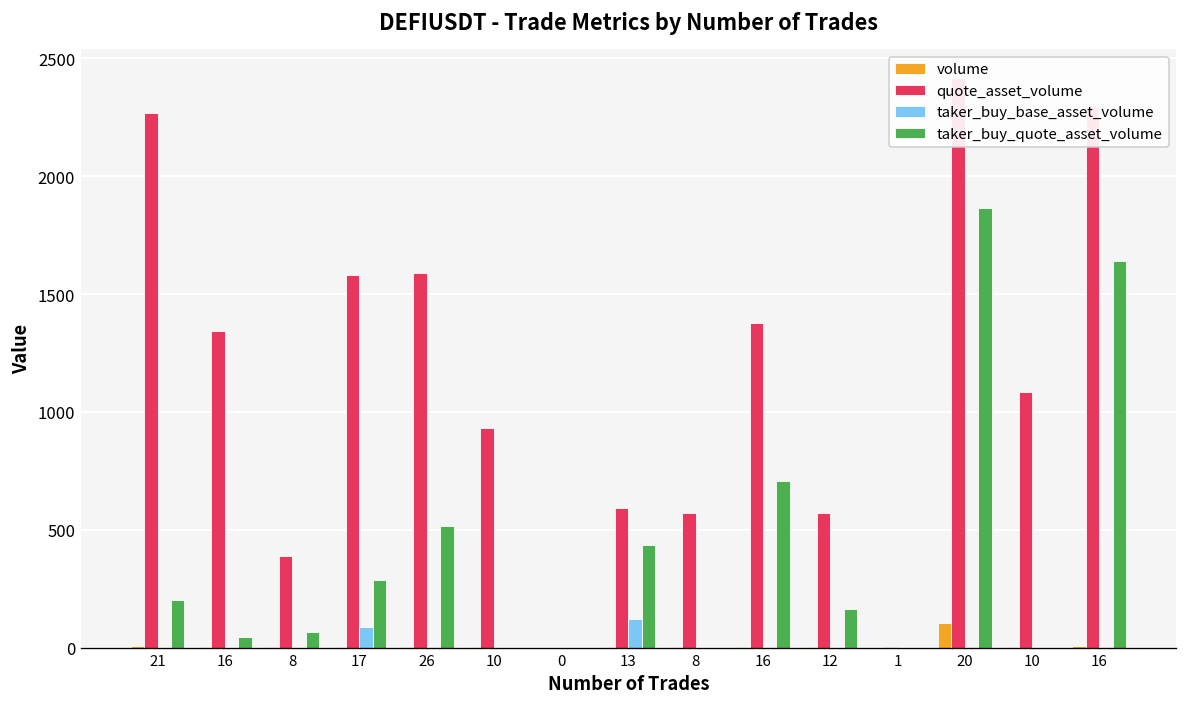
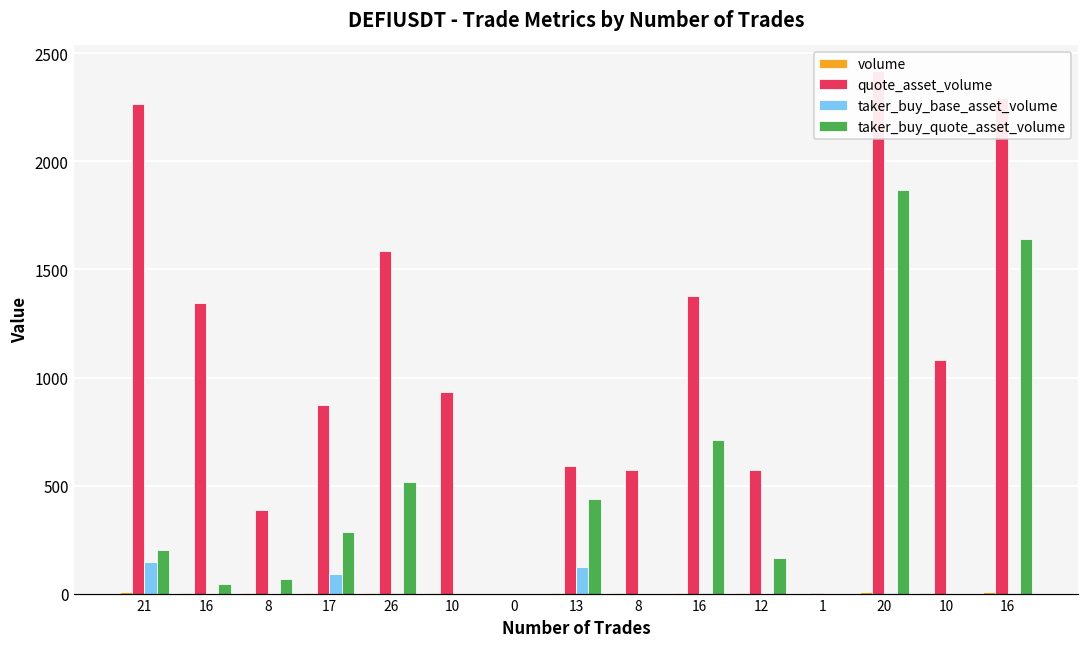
  {
    "volume": {
      "0": 0,
-     "20": 110
+     "20": 10
    },
    "quote_asset_volume": {
      "21": 2270,
-     "17": 1580,
+     "17": 870,
      "26": 1590,
      "0": 0,
      "13": 590,
      "12": 570
    },
    "taker_buy_base_asset_volume": {
-     "21": 0,
+     "21": 150,
      "17": 90,
      "0": 0,
      "13": 120,
      "1": 0
    },
    "taker_buy_quote_asset_volume": {
      "21": 200,
      "17": 290,
      "26": 520,
      "0": 0,
      "13": 440,
      "12": 170,
      "1": 0,
      "20": 1870
    }
  }
